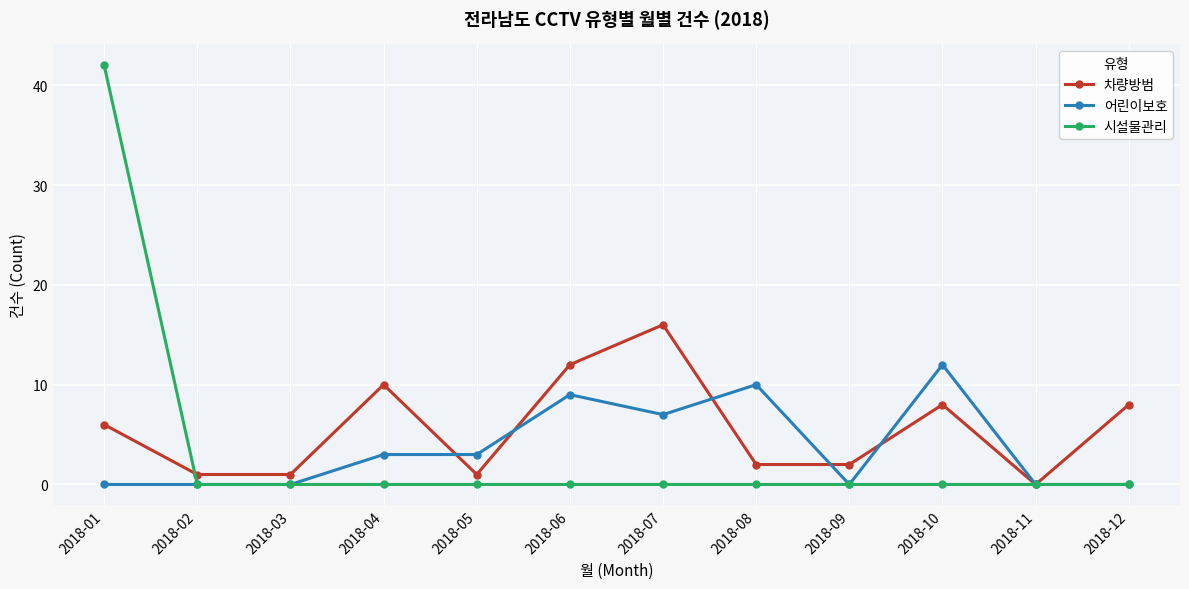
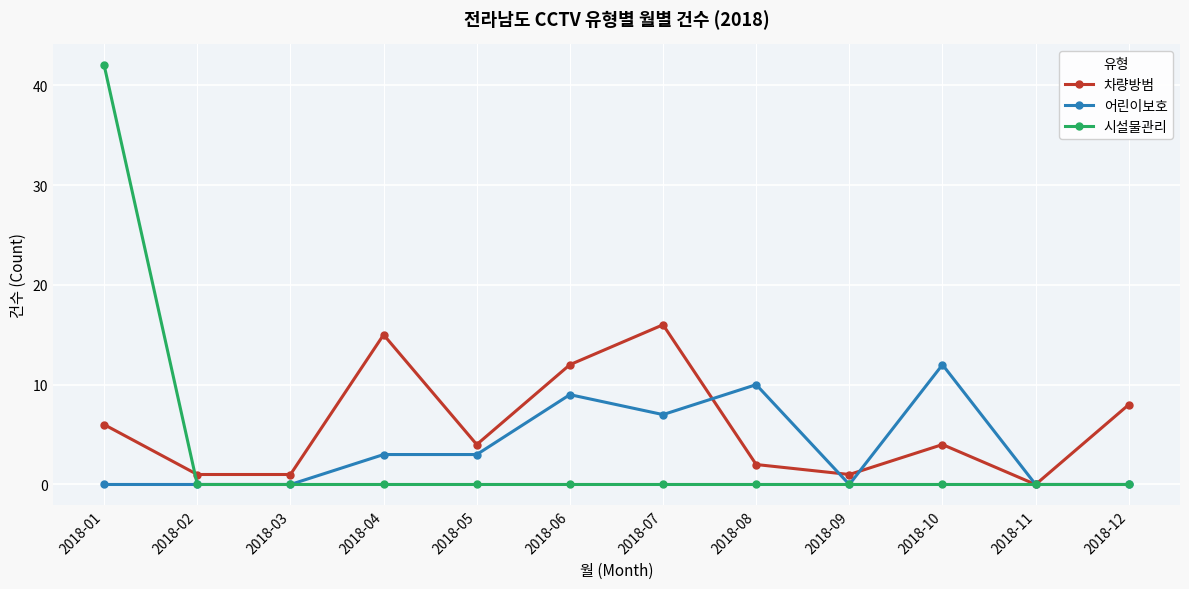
  {
    "차량방범": {
      "2018-01": 6,
      "2018-02": 1,
      "2018-03": 1,
-     "2018-04": 10,
-     "2018-05": 1,
+     "2018-04": 15,
+     "2018-05": 4,
      "2018-06": 12,
      "2018-07": 16,
      "2018-08": 2,
-     "2018-09": 2,
-     "2018-10": 8,
+     "2018-09": 1,
+     "2018-10": 4,
      "2018-12": 8
    },
    "어린이보호": {
      "2018-01": 0,
      "2018-04": 3,
      "2018-05": 3,
      "2018-06": 9,
      "2018-07": 7,
      "2018-08": 10,
      "2018-10": 12
    },
    "시설물관리": {
      "2018-01": 42,
      "2018-04": 0,
      "2018-05": 0,
      "2018-06": 0,
      "2018-07": 0,
      "2018-08": 0,
      "2018-10": 0
    }
  }
